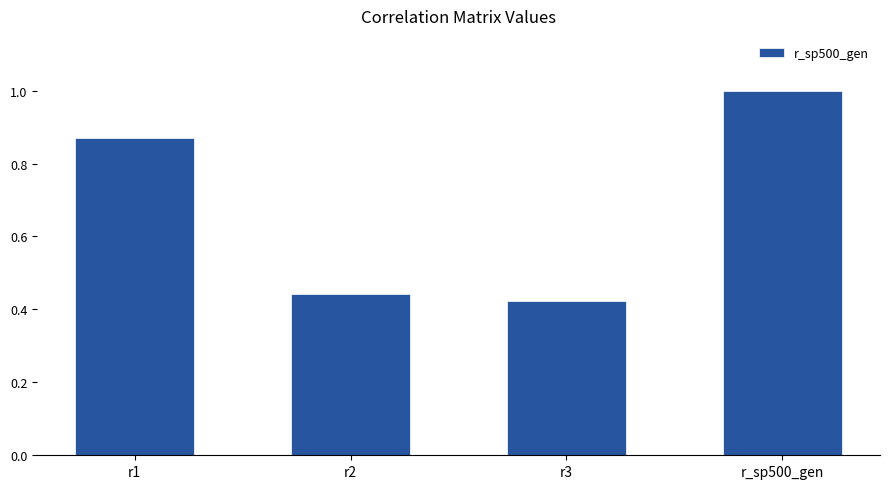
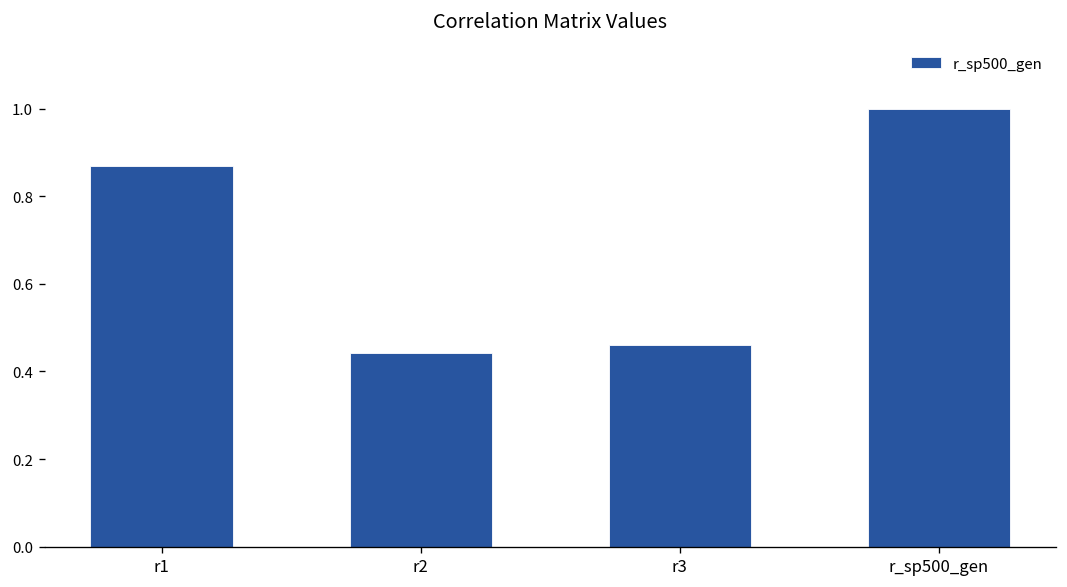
  {
    "r1": 0.87,
    "r2": 0.44,
-   "r3": 0.42,
+   "r3": 0.46,
    "r_sp500_gen": 1.00
  }
